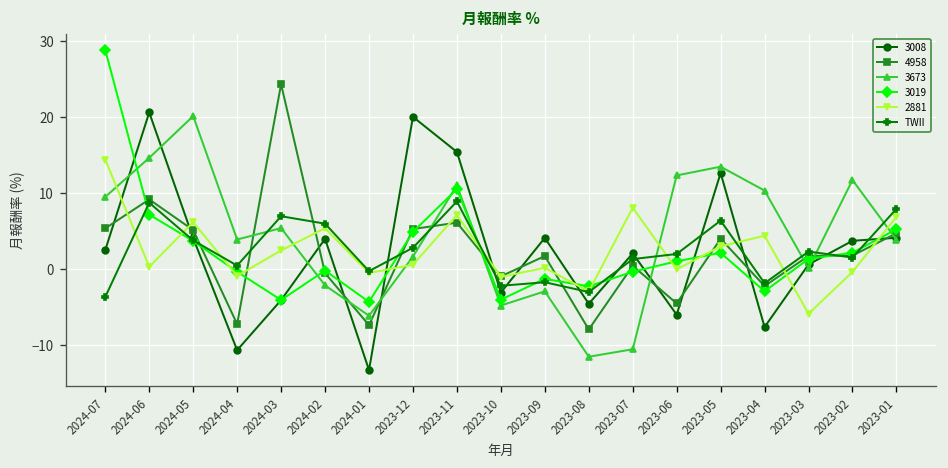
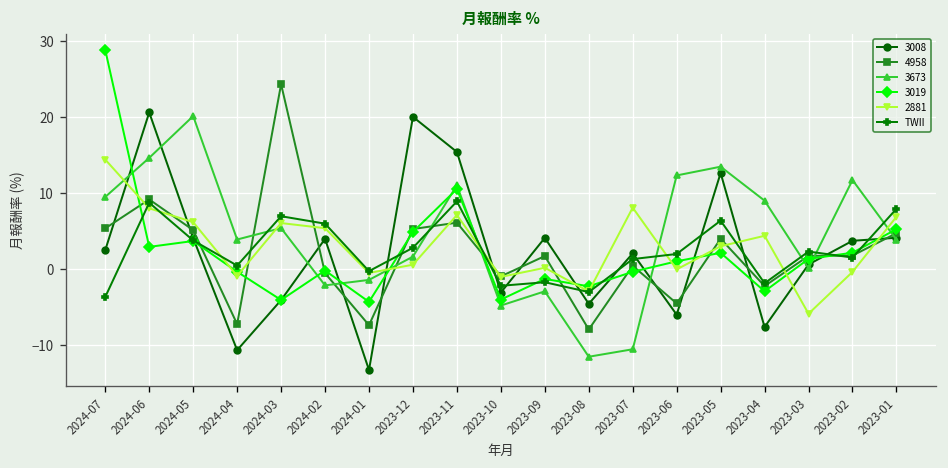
  {
    "3673": {
      "2024-07": 10,
      "2024-06": 15,
      "2024-05": 20,
      "2024-04": 4,
      "2024-03": 5,
      "2024-02": -2,
-     "2024-01": -6,
+     "2024-01": -1,
      "2023-12": 2,
      "2023-11": 11,
      "2023-10": -5,
      "2023-09": -3,
      "2023-08": -11,
      "2023-07": -11,
      "2023-06": 12,
      "2023-05": 14,
-     "2023-04": 10,
+     "2023-04": 9,
      "2023-03": 0,
      "2023-02": 12
    },
    "3019": {
      "2024-07": 29,
-     "2024-06": 7,
+     "2024-06": 3,
      "2024-04": 0,
      "2024-01": -4,
      "2023-11": 11,
      "2023-10": -4,
      "2023-09": -1,
      "2023-08": -2,
      "2023-07": 0,
      "2023-06": 1,
      "2023-05": 2,
      "2023-04": -3,
      "2023-03": 1,
      "2023-01": 5
    },
    "2881": {
      "2024-07": 14,
-     "2024-06": 0,
+     "2024-06": 8,
      "2024-05": 6,
      "2024-04": -1,
-     "2024-03": 3,
+     "2024-03": 6,
      "2024-02": 5,
      "2023-12": 1,
      "2023-11": 7,
      "2023-09": 0,
      "2023-07": 8,
      "2023-06": 0,
      "2023-05": 3,
      "2023-04": 4,
      "2023-03": -6,
      "2023-02": 0,
      "2023-01": 7
    }
  }
